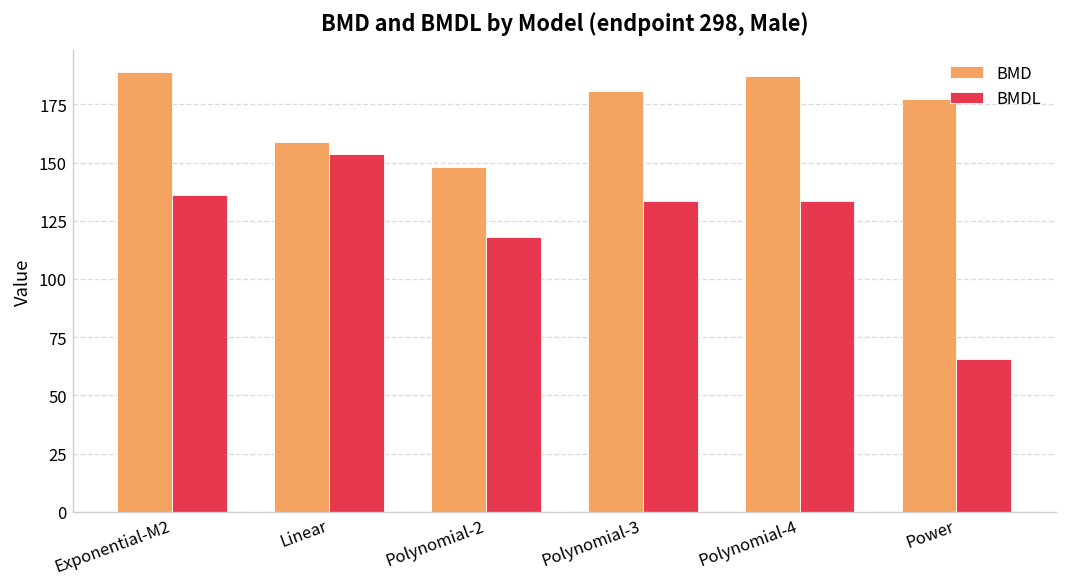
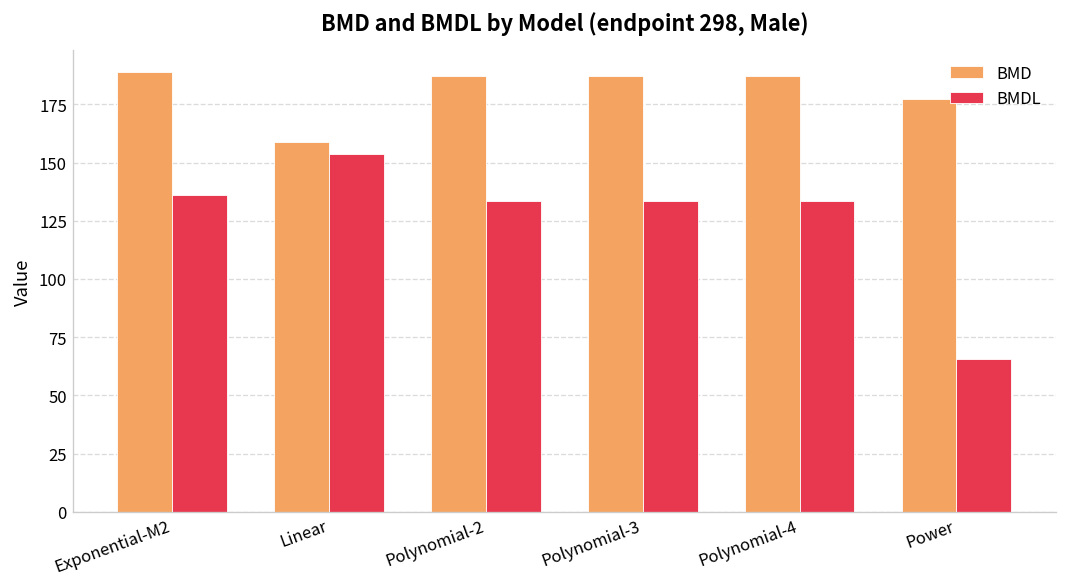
  {
    "BMD": {
      "Exponential-M2": 189,
      "Linear": 159,
-     "Polynomial-2": 148,
-     "Polynomial-3": 181,
+     "Polynomial-2": 187,
+     "Polynomial-3": 187,
      "Polynomial-4": 187,
      "Power": 177
    },
    "BMDL": {
      "Exponential-M2": 136,
      "Linear": 154,
-     "Polynomial-2": 118,
+     "Polynomial-2": 134,
      "Polynomial-3": 134,
      "Polynomial-4": 134,
      "Power": 65
    }
  }
